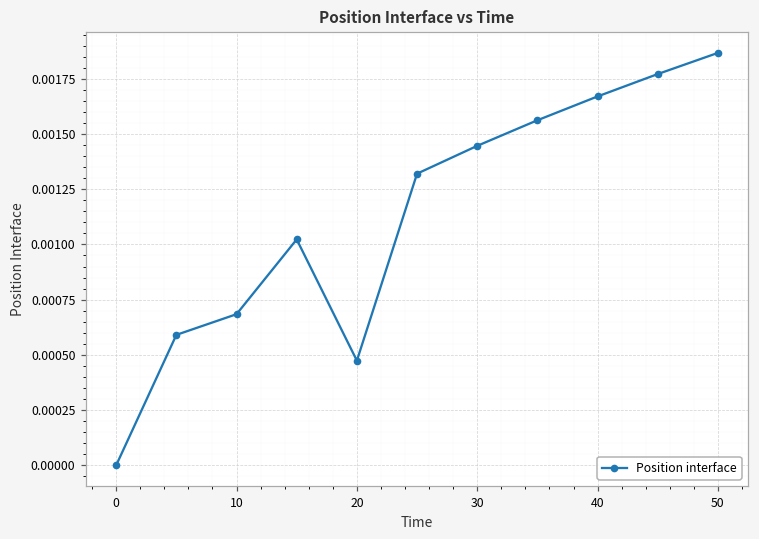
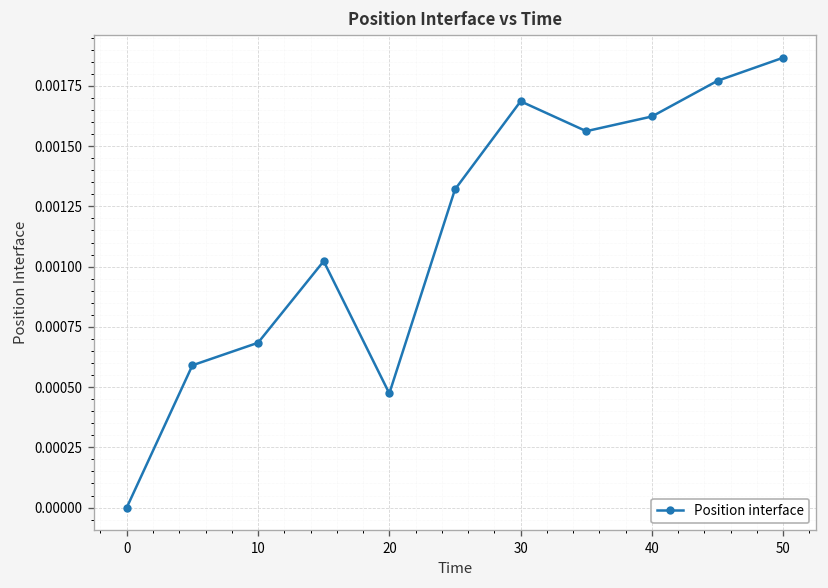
  {
    "0": 0.00000,
    "10": 0.00068,
    "20": 0.00047,
-   "30": 0.00145,
-   "40": 0.00167,
+   "30": 0.00169,
+   "40": 0.00162,
    "50": 0.00187
  }
